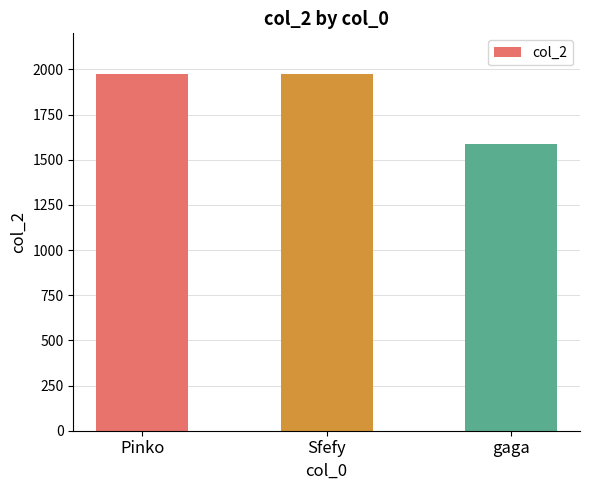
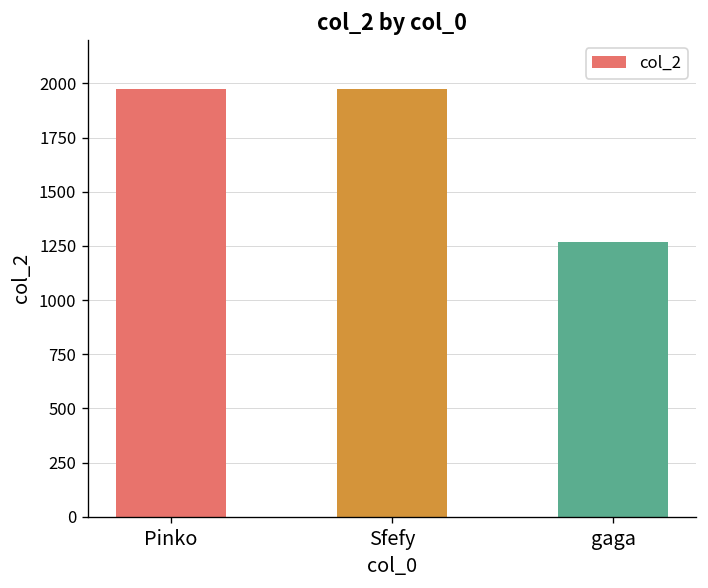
  {
    "Pinko": 1970,
    "Sfefy": 1980,
-   "gaga": 1590
+   "gaga": 1270
  }
